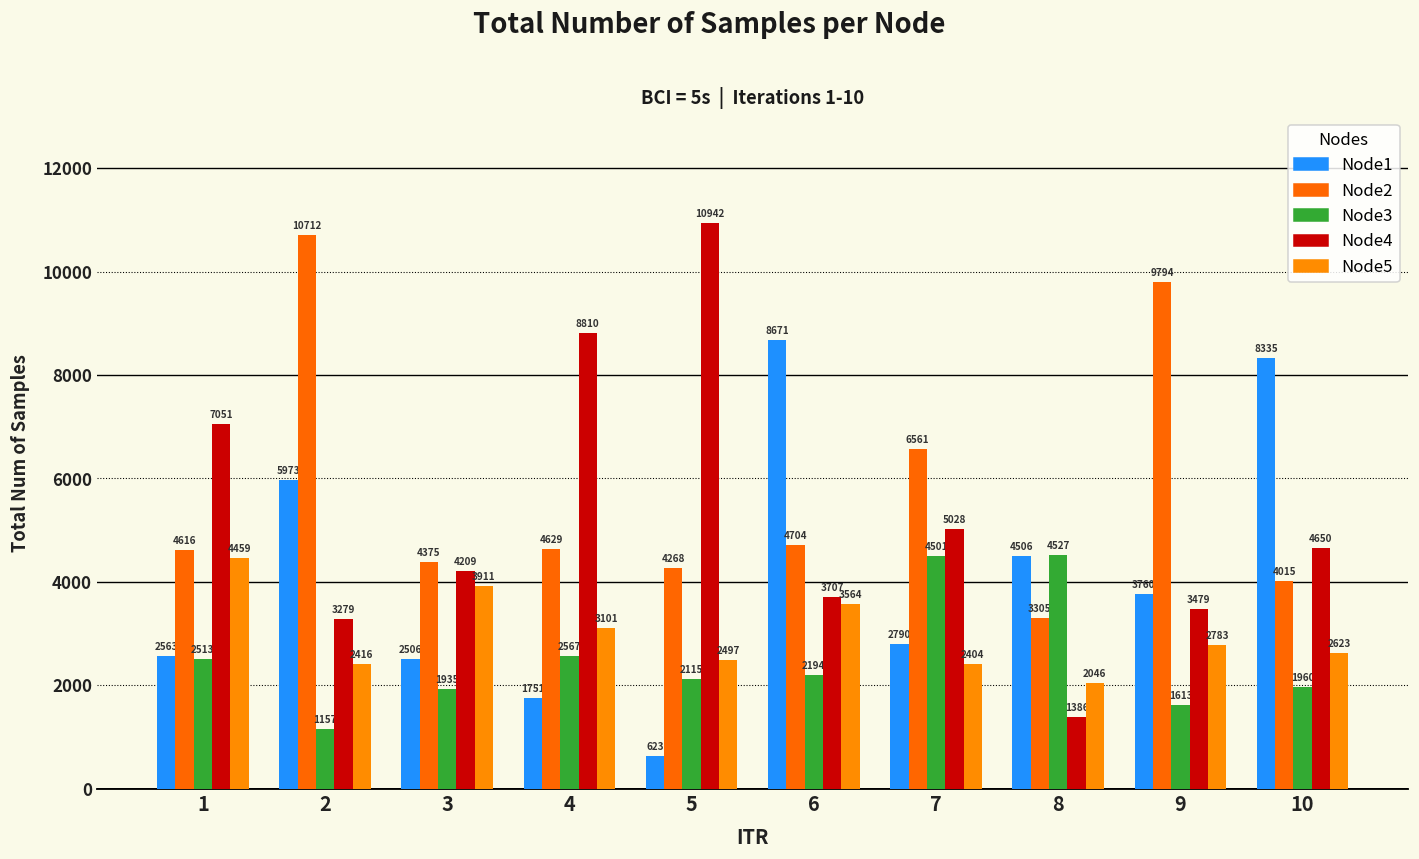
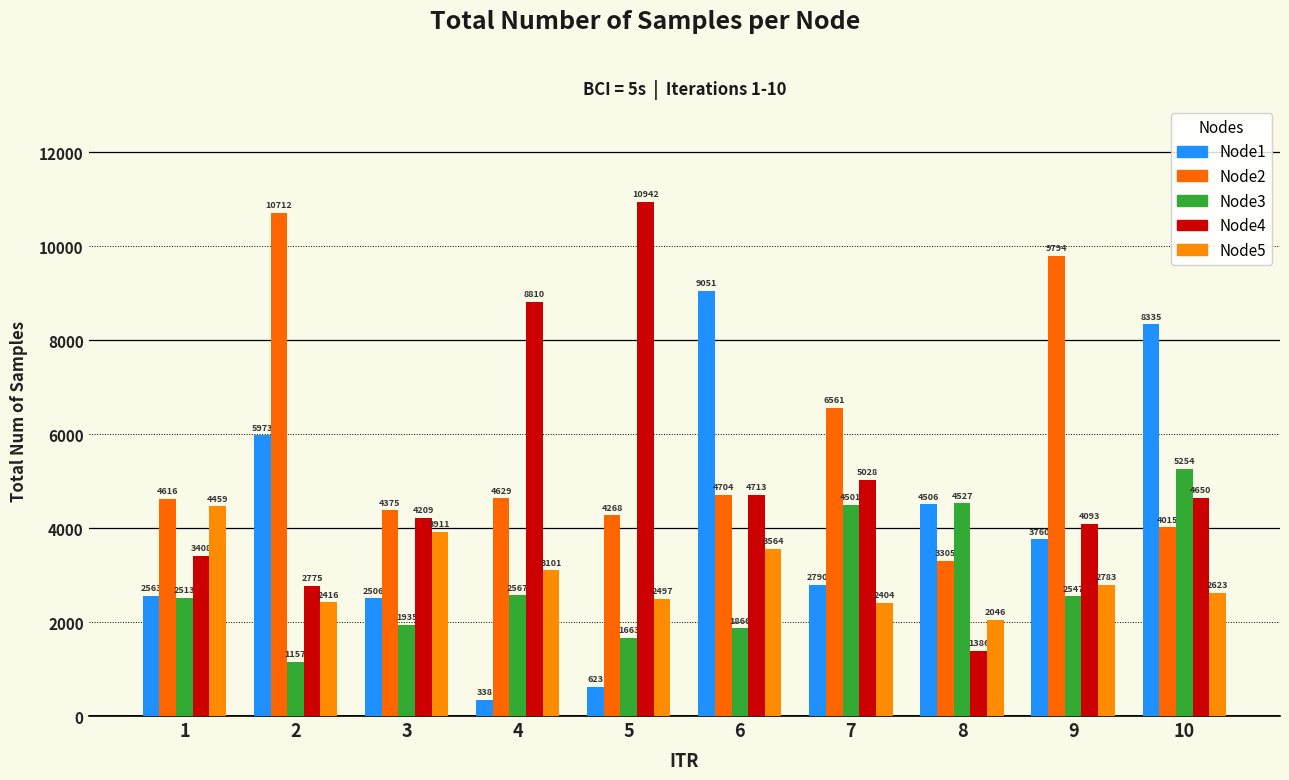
  {
    "Node1": {
      "1": 2563,
      "2": 5973,
      "3": 2506,
-     "4": 1751,
+     "4": 338,
      "5": 623,
-     "6": 8671,
+     "6": 9051,
      "7": 2790,
      "8": 4506,
      "9": 3760,
      "10": 8335
    },
    "Node3": {
      "1": 2513,
      "2": 1157,
      "3": 1935,
      "4": 2567,
-     "5": 2115,
-     "6": 2194,
+     "5": 1663,
+     "6": 1866,
      "7": 4501,
      "8": 4527,
-     "9": 1613,
-     "10": 1960
+     "9": 2547,
+     "10": 5254
    },
    "Node4": {
-     "1": 7051,
-     "2": 3279,
+     "1": 3408,
+     "2": 2775,
      "3": 4209,
      "4": 8810,
      "5": 10942,
-     "6": 3707,
+     "6": 4713,
      "7": 5028,
      "8": 1386,
-     "9": 3479,
+     "9": 4093,
      "10": 4650
    }
  }
